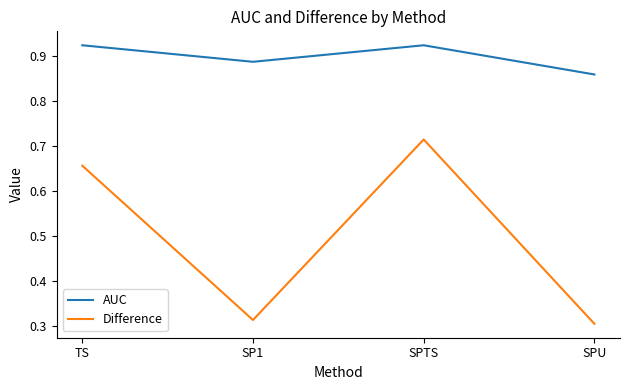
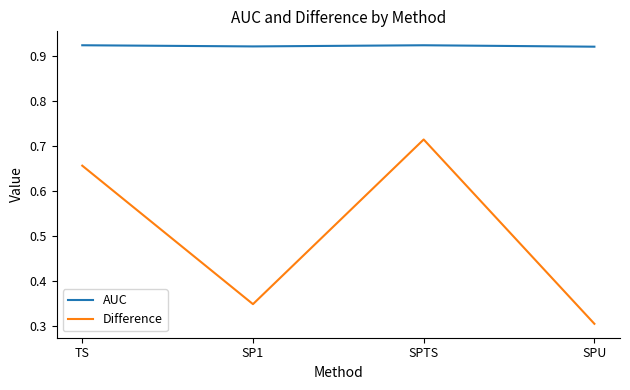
  {
    "AUC": {
      "TS": 0.92,
-     "SP1": 0.89,
+     "SP1": 0.92,
      "SPTS": 0.92,
-     "SPU": 0.86
+     "SPU": 0.92
    },
    "Difference": {
      "TS": 0.66,
-     "SP1": 0.31,
+     "SP1": 0.35,
      "SPTS": 0.71,
      "SPU": 0.30
    }
  }
